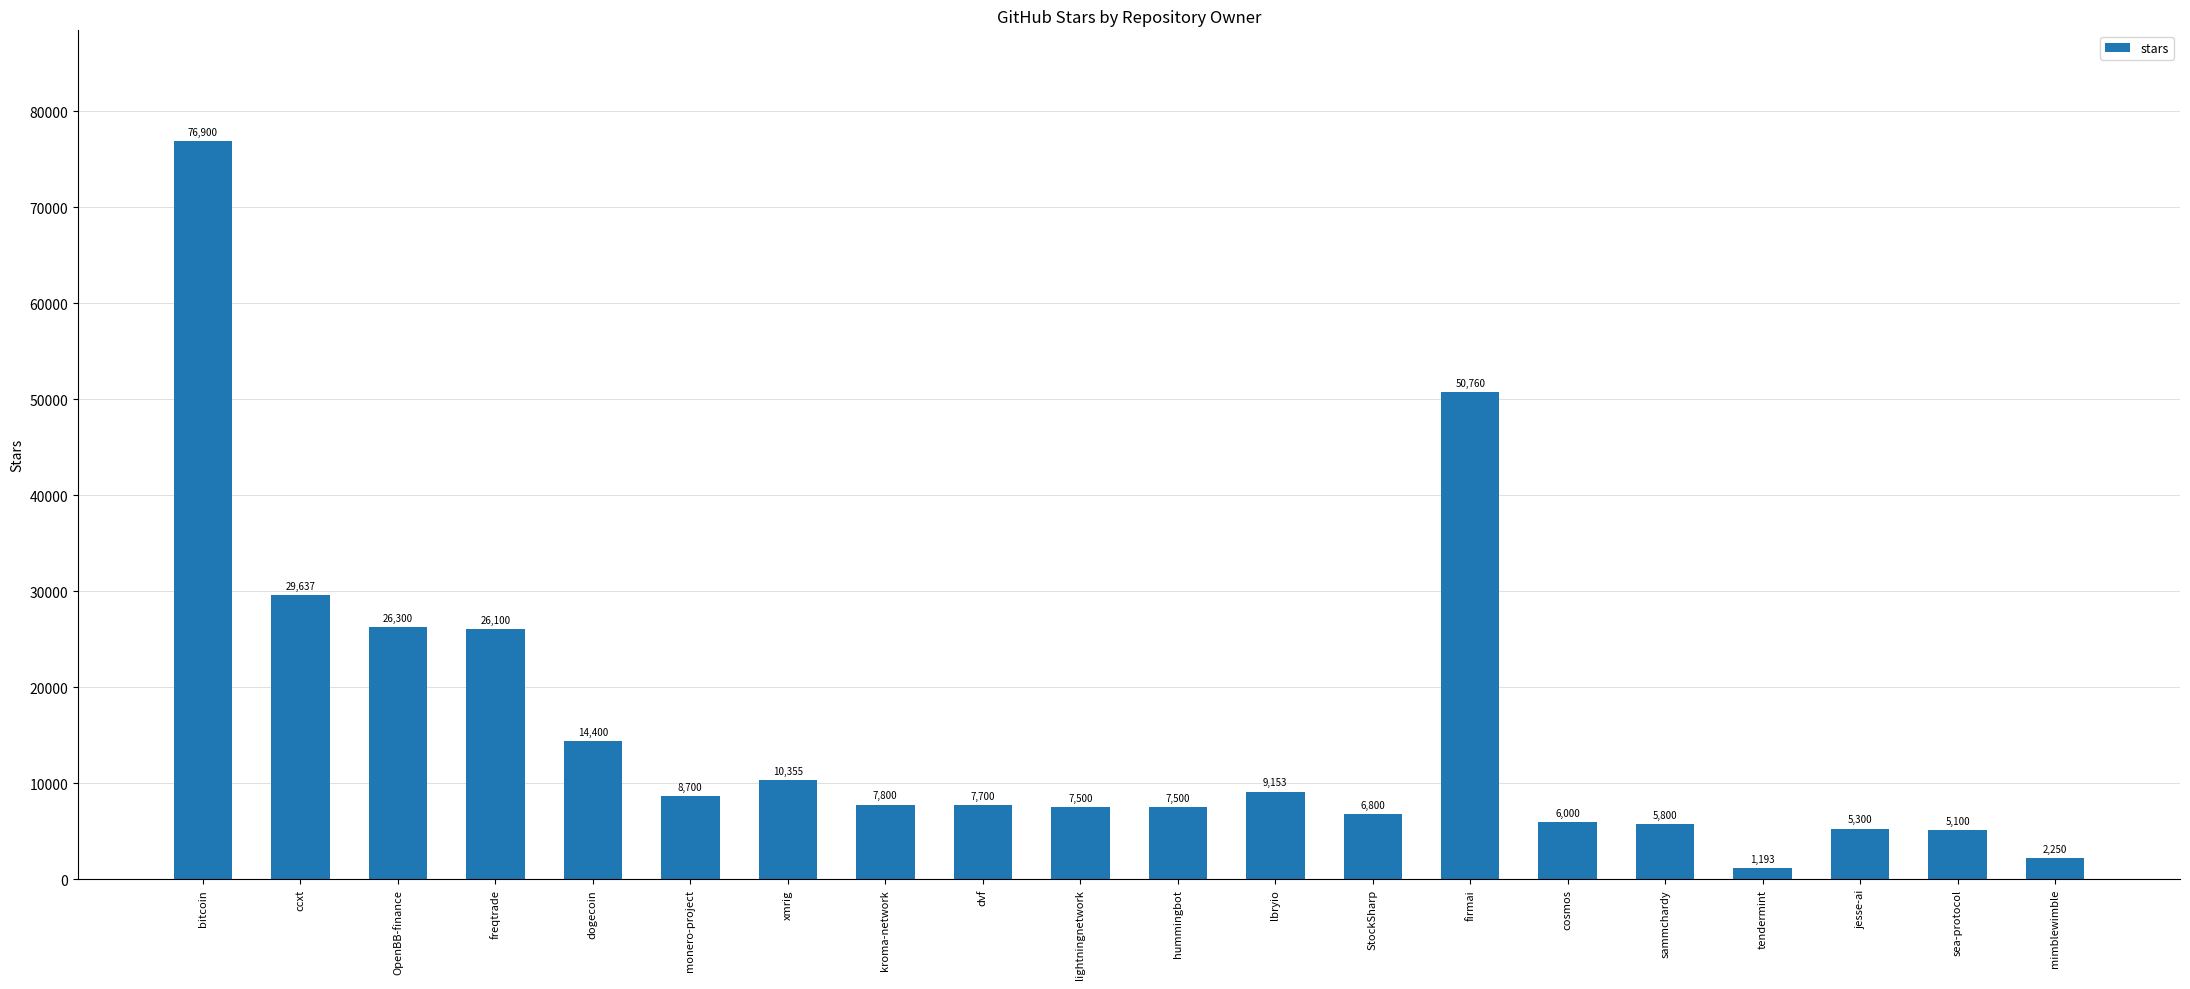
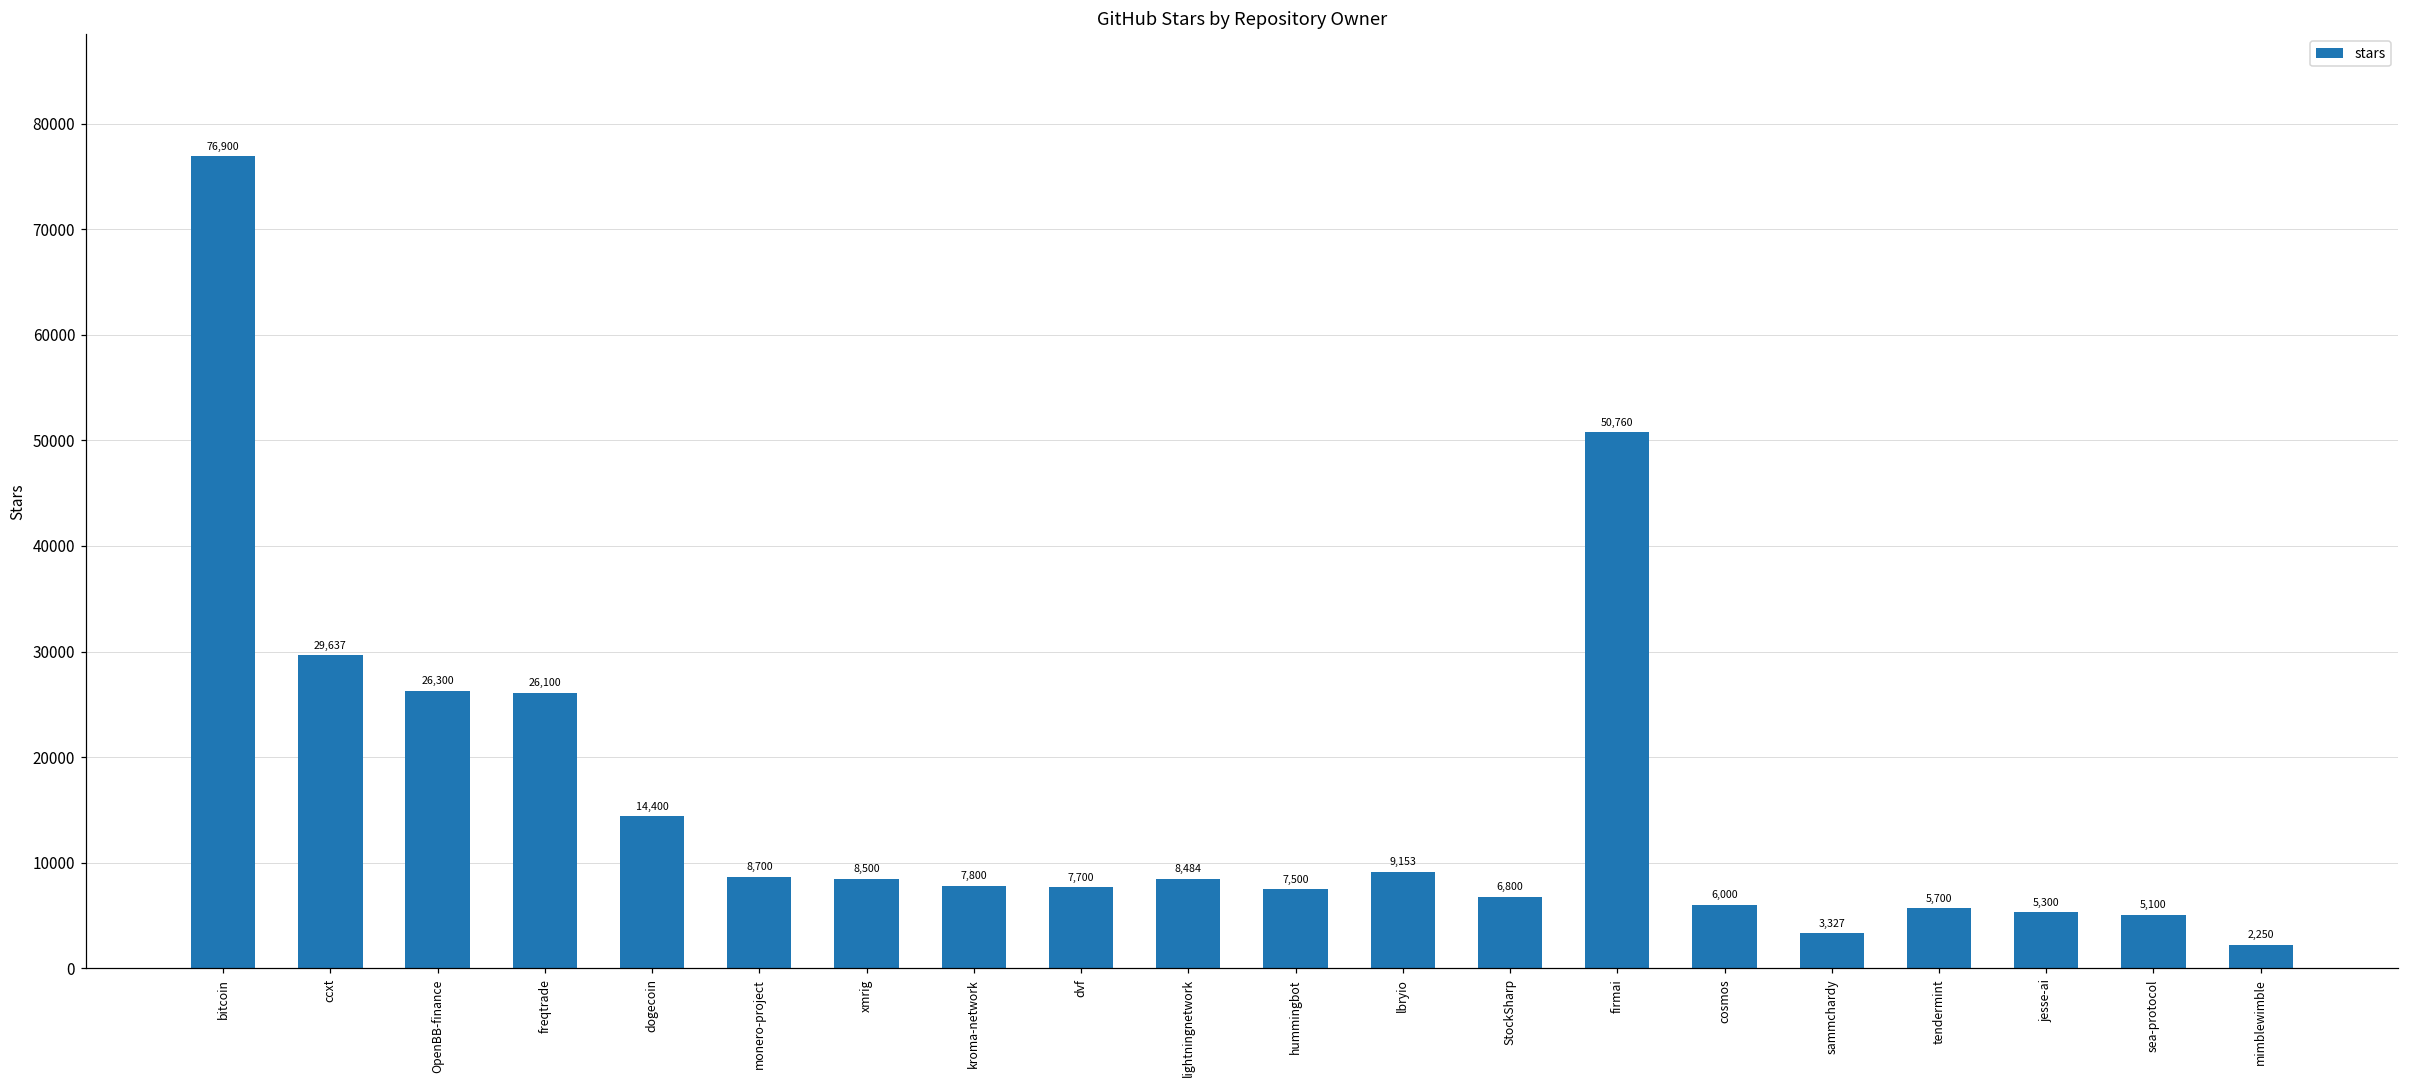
  {
    "bitcoin": "76,900",
    "ccxt": "29,637",
    "OpenBB-finance": "26,300",
    "freqtrade": "26,100",
    "dogecoin": "14,400",
    "monero-project": "8,700",
-   "xmrig": "10,355",
+   "xmrig": "8,500",
    "kroma-network": "7,800",
    "dvf": "7,700",
-   "lightningnetwork": "7,500",
+   "lightningnetwork": "8,484",
    "hummingbot": "7,500",
    "lbryio": "9,153",
    "StockSharp": "6,800",
    "firmai": "50,760",
    "cosmos": "6,000",
-   "sammchardy": "5,800",
-   "tendermint": "1,193",
+   "sammchardy": "3,327",
+   "tendermint": "5,700",
    "jesse-ai": "5,300",
    "sea-protocol": "5,100",
    "mimblewimble": "2,250"
  }
